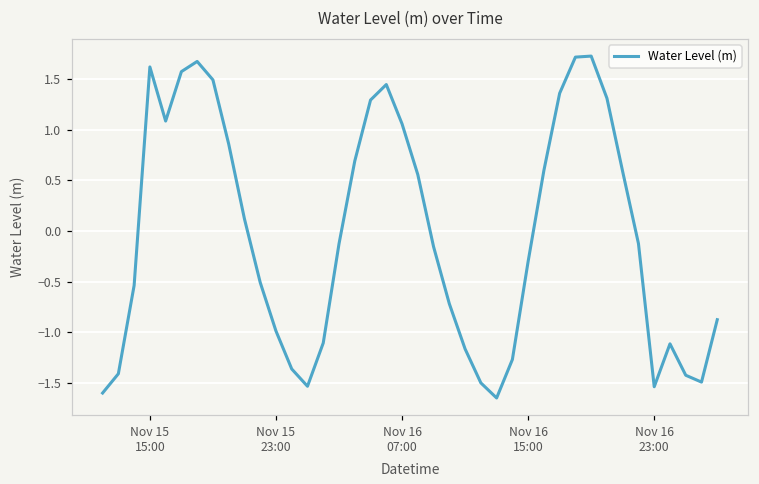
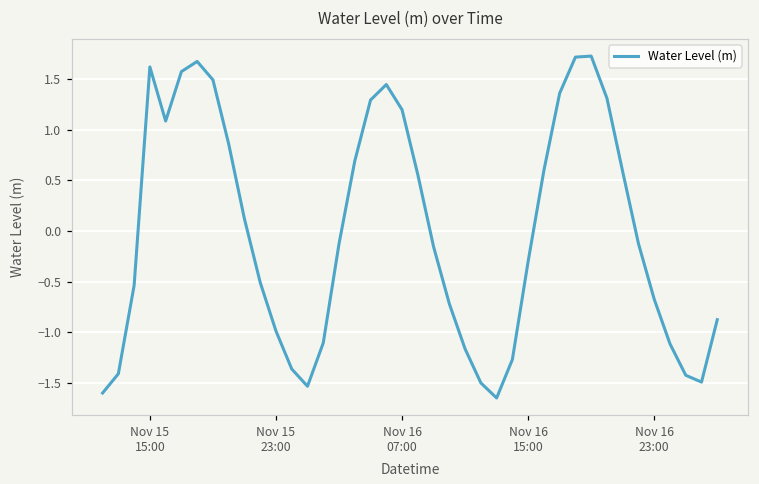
  {
    "Nov 15 15:00": 1.6,
    "Nov 15 23:00": -1.0,
-   "Nov 16 07:00": 1.1,
+   "Nov 16 07:00": 1.2,
    "Nov 16 15:00": -0.3,
-   "Nov 16 23:00": -1.5
+   "Nov 16 23:00": -0.7
  }
